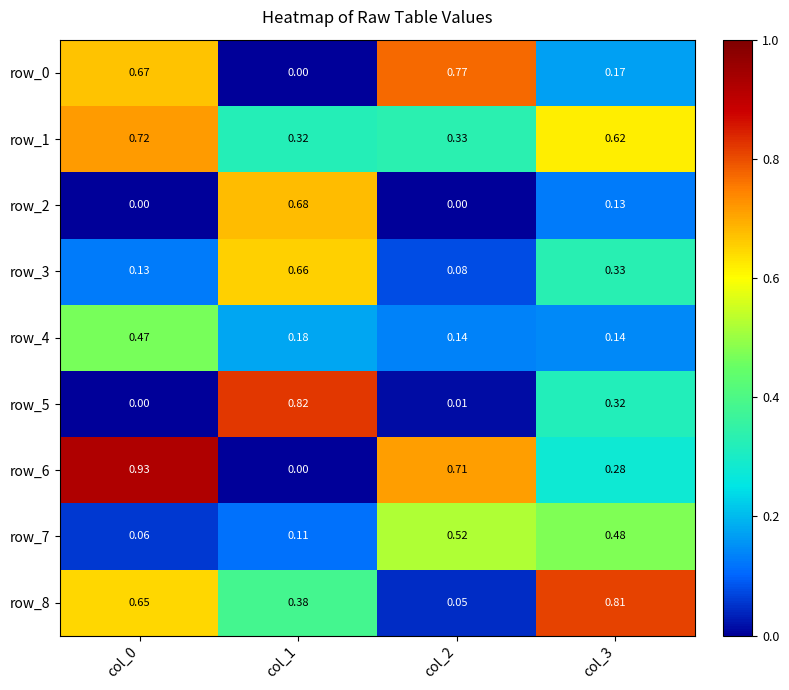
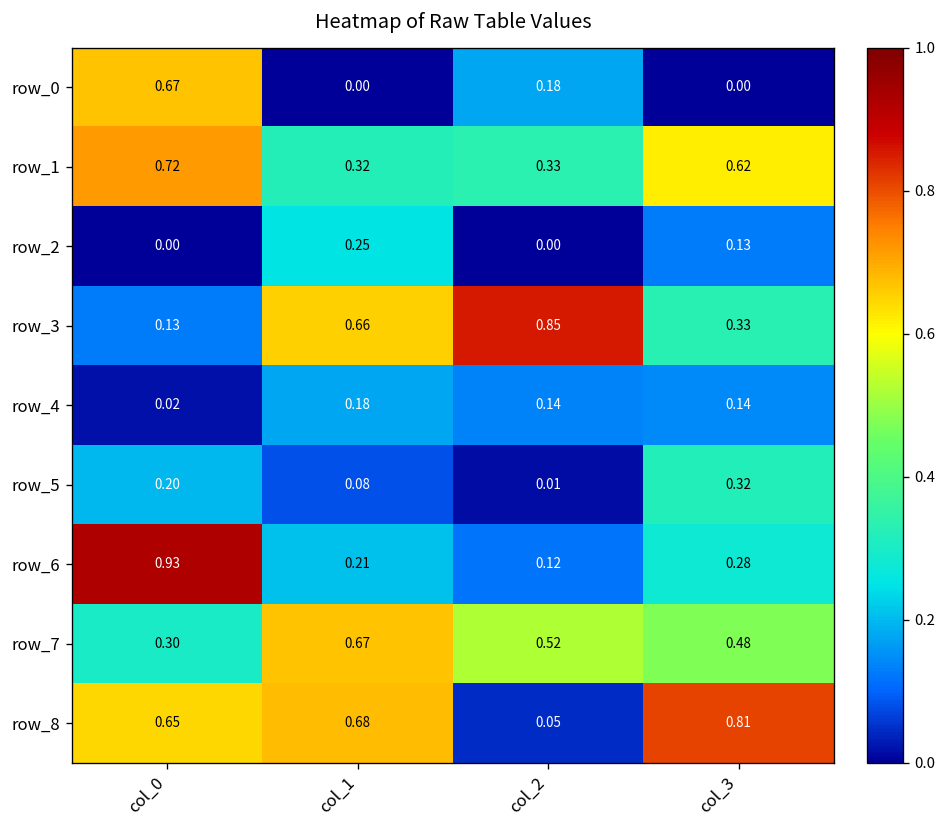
  {
    "row_0": {
      "col_0": 0.67,
      "col_1": 0.00,
-     "col_2": 0.77,
-     "col_3": 0.17
+     "col_2": 0.18,
+     "col_3": 0.00
    },
    "row_1": {
      "col_0": 0.72,
      "col_1": 0.32,
      "col_2": 0.33,
      "col_3": 0.62
    },
    "row_2": {
      "col_0": 0.00,
-     "col_1": 0.68,
+     "col_1": 0.25,
      "col_2": 0.00,
      "col_3": 0.13
    },
    "row_3": {
      "col_0": 0.13,
      "col_1": 0.66,
-     "col_2": 0.08,
+     "col_2": 0.85,
      "col_3": 0.33
    },
    "row_4": {
-     "col_0": 0.47,
+     "col_0": 0.02,
      "col_1": 0.18,
      "col_2": 0.14,
      "col_3": 0.14
    },
    "row_5": {
-     "col_0": 0.00,
-     "col_1": 0.82,
+     "col_0": 0.20,
+     "col_1": 0.08,
      "col_2": 0.01,
      "col_3": 0.32
    },
    "row_6": {
      "col_0": 0.93,
-     "col_1": 0.00,
-     "col_2": 0.71,
+     "col_1": 0.21,
+     "col_2": 0.12,
      "col_3": 0.28
    },
    "row_7": {
-     "col_0": 0.06,
-     "col_1": 0.11,
+     "col_0": 0.30,
+     "col_1": 0.67,
      "col_2": 0.52,
      "col_3": 0.48
    },
    "row_8": {
      "col_0": 0.65,
-     "col_1": 0.38,
+     "col_1": 0.68,
      "col_2": 0.05,
      "col_3": 0.81
    }
  }
